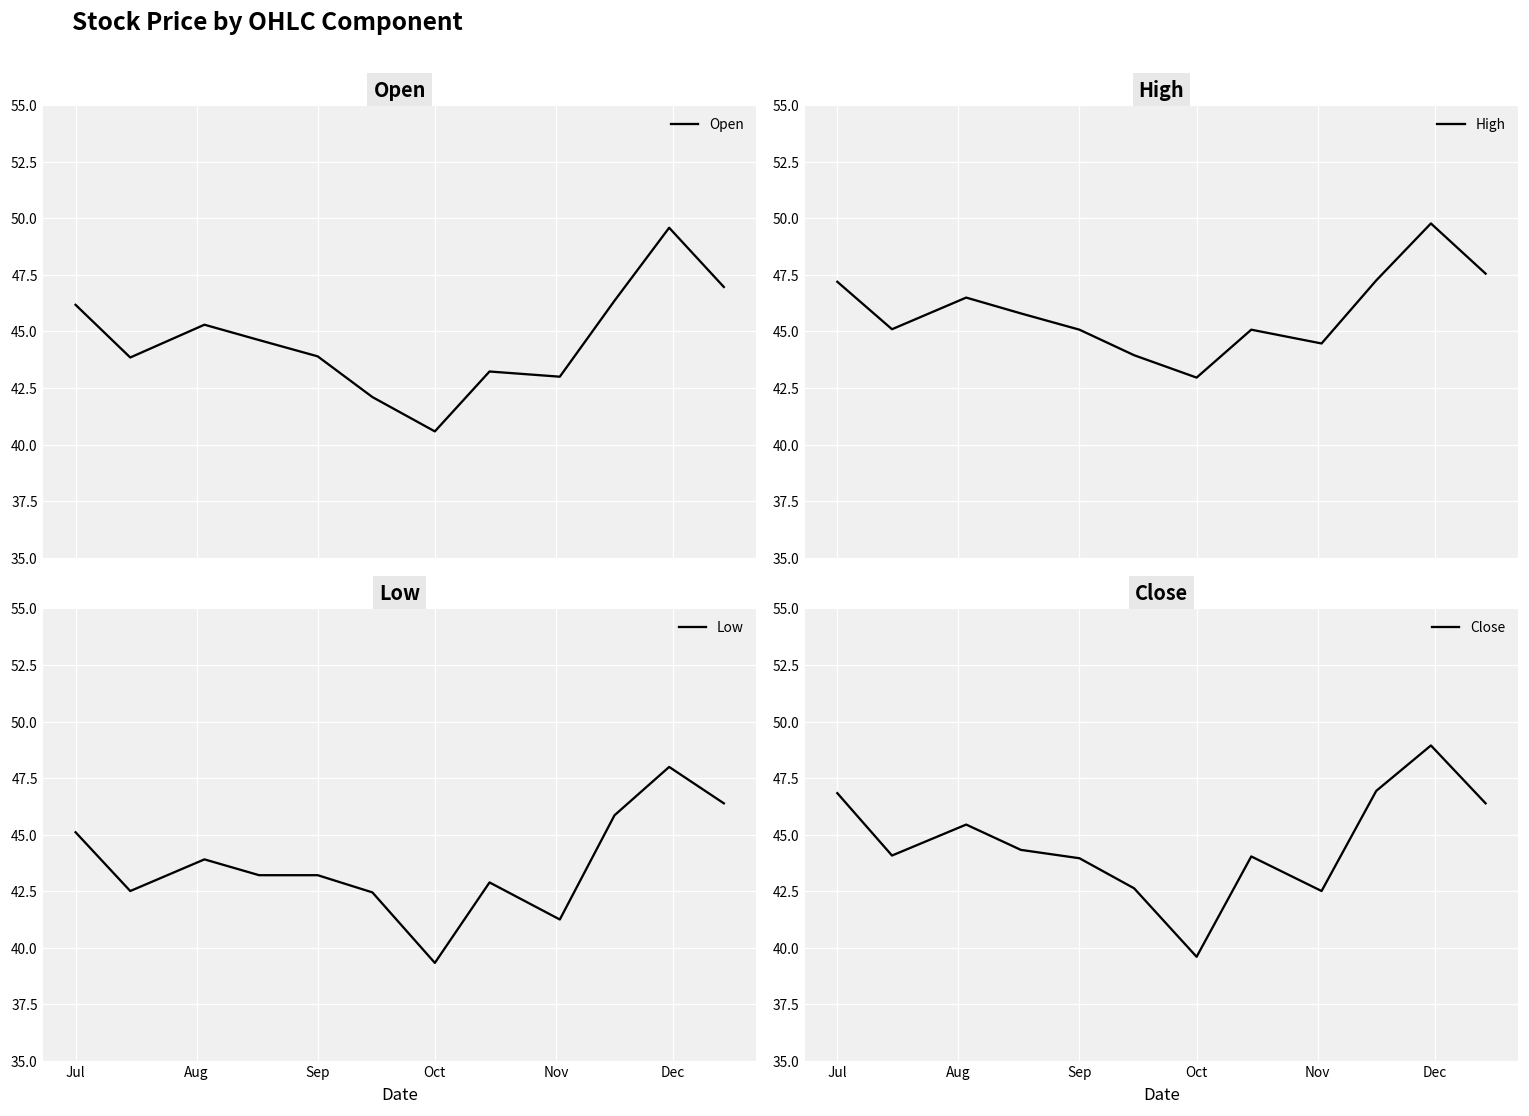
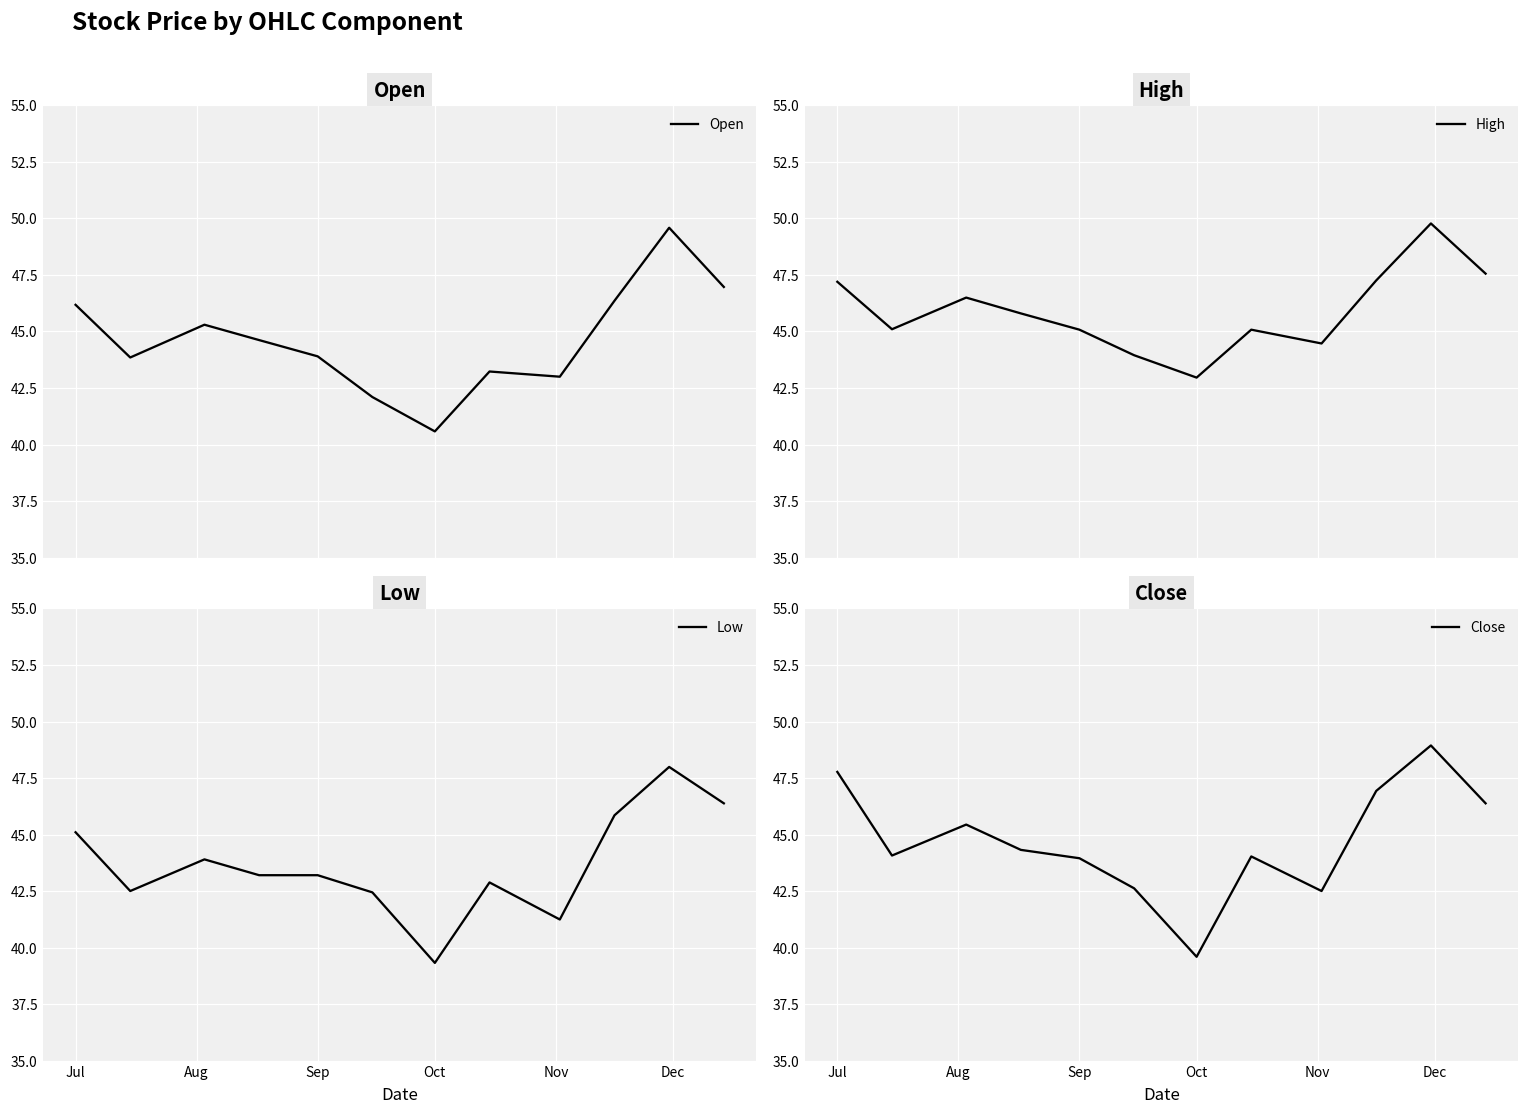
  {
    "Low": {
      "Jul": 45.1,
      "Sep": 43.2,
      "Oct": 39.3
    },
    "Close": {
-     "Jul": 46.8,
+     "Jul": 47.8,
      "Sep": 44.0,
      "Oct": 39.6
    }
  }
